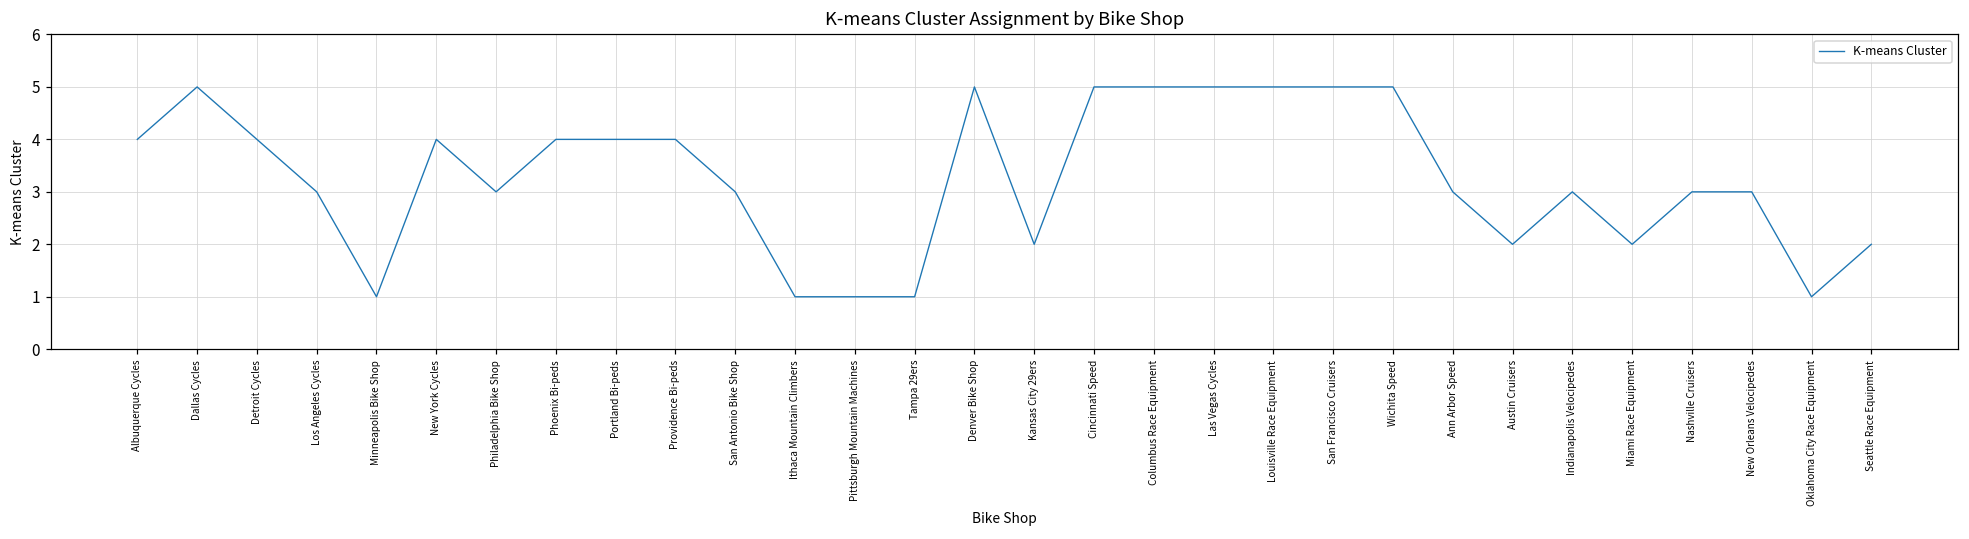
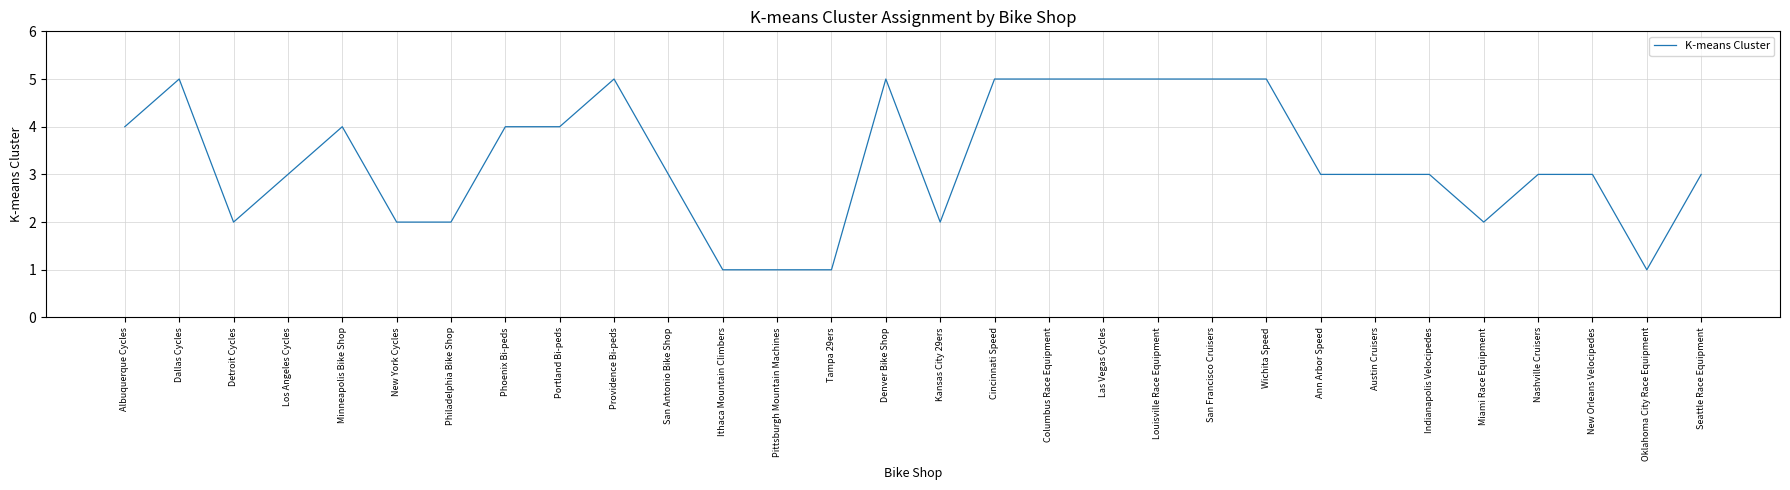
  {
    "Albuquerque Cycles": 4,
    "Dallas Cycles": 5,
-   "Detroit Cycles": 4,
+   "Detroit Cycles": 2,
    "Los Angeles Cycles": 3,
-   "Minneapolis Bike Shop": 1,
-   "New York Cycles": 4,
-   "Philadelphia Bike Shop": 3,
+   "Minneapolis Bike Shop": 4,
+   "New York Cycles": 2,
+   "Philadelphia Bike Shop": 2,
    "Phoenix Bi-peds": 4,
    "Portland Bi-peds": 4,
-   "Providence Bi-peds": 4,
+   "Providence Bi-peds": 5,
    "San Antonio Bike Shop": 3,
    "Ithaca Mountain Climbers": 1,
    "Pittsburgh Mountain Machines": 1,
    "Tampa 29ers": 1,
    "Denver Bike Shop": 5,
    "Kansas City 29ers": 2,
    "Cincinnati Speed": 5,
    "Columbus Race Equipment": 5,
    "Las Vegas Cycles": 5,
    "Louisville Race Equipment": 5,
    "San Francisco Cruisers": 5,
    "Wichita Speed": 5,
    "Ann Arbor Speed": 3,
-   "Austin Cruisers": 2,
+   "Austin Cruisers": 3,
    "Indianapolis Velocipedes": 3,
    "Miami Race Equipment": 2,
    "Nashville Cruisers": 3,
    "New Orleans Velocipedes": 3,
    "Oklahoma City Race Equipment": 1,
-   "Seattle Race Equipment": 2
+   "Seattle Race Equipment": 3
  }
